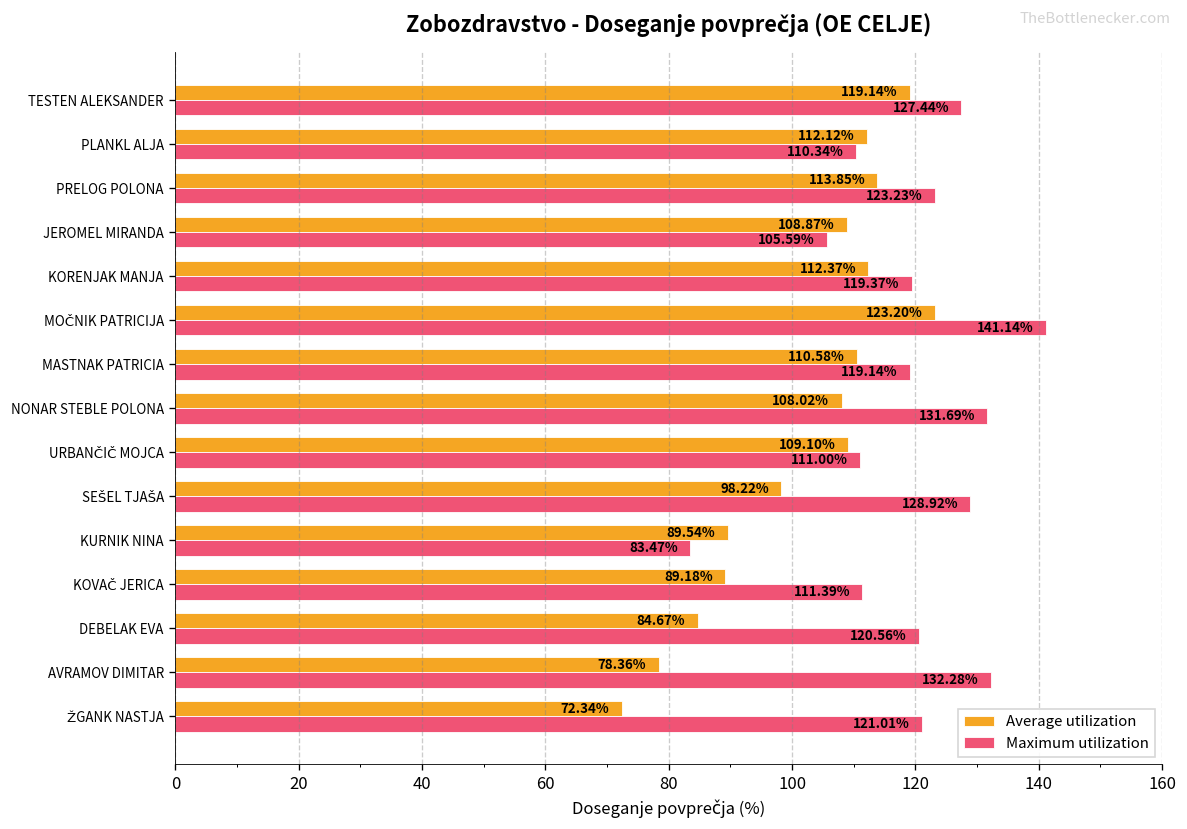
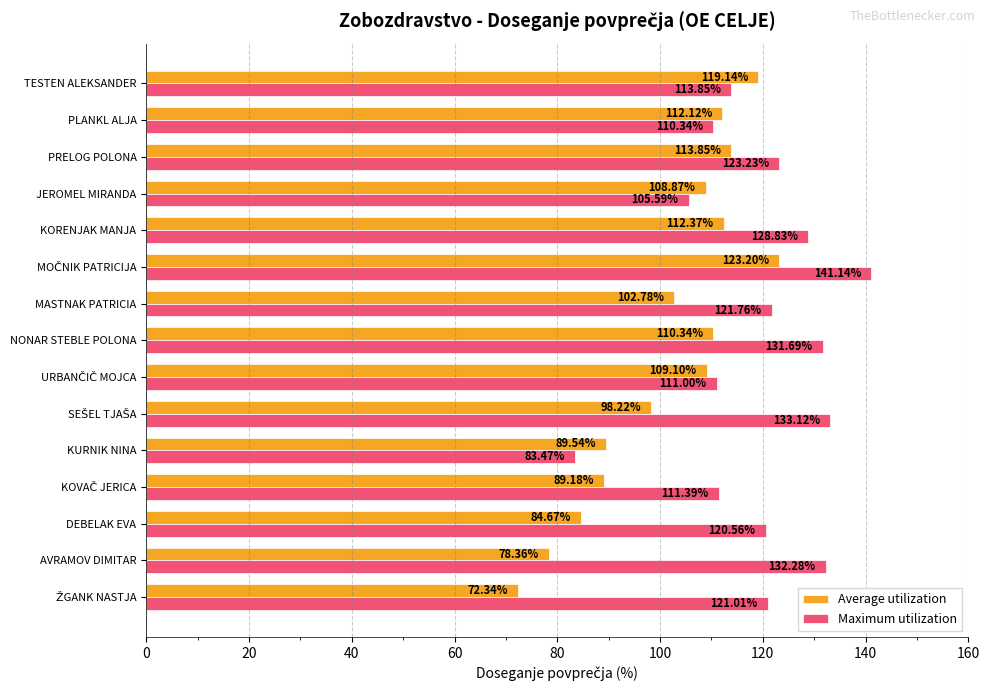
  {
    "Average utilization": {
      "TESTEN ALEKSANDER": "119.14%",
      "PLANKL ALJA": "112.12%",
      "PRELOG POLONA": "113.85%",
      "JEROMEL MIRANDA": "108.87%",
      "KORENJAK MANJA": "112.37%",
      "MOČNIK PATRICIJA": "123.20%",
-     "MASTNAK PATRICIA": "110.58%",
-     "NONAR STEBLE POLONA": "108.02%",
+     "MASTNAK PATRICIA": "102.78%",
+     "NONAR STEBLE POLONA": "110.34%",
      "URBANČIČ MOJCA": "109.10%",
      "SEŠEL TJAŠA": "98.22%",
      "KURNIK NINA": "89.54%",
      "KOVAČ JERICA": "89.18%",
      "DEBELAK EVA": "84.67%",
      "AVRAMOV DIMITAR": "78.36%",
      "ŽGANK NASTJA": "72.34%"
    },
    "Maximum utilization": {
-     "TESTEN ALEKSANDER": "127.44%",
+     "TESTEN ALEKSANDER": "113.85%",
      "PLANKL ALJA": "110.34%",
      "PRELOG POLONA": "123.23%",
      "JEROMEL MIRANDA": "105.59%",
-     "KORENJAK MANJA": "119.37%",
+     "KORENJAK MANJA": "128.83%",
      "MOČNIK PATRICIJA": "141.14%",
-     "MASTNAK PATRICIA": "119.14%",
+     "MASTNAK PATRICIA": "121.76%",
      "NONAR STEBLE POLONA": "131.69%",
      "URBANČIČ MOJCA": "111.00%",
-     "SEŠEL TJAŠA": "128.92%",
+     "SEŠEL TJAŠA": "133.12%",
      "KURNIK NINA": "83.47%",
      "KOVAČ JERICA": "111.39%",
      "DEBELAK EVA": "120.56%",
      "AVRAMOV DIMITAR": "132.28%",
      "ŽGANK NASTJA": "121.01%"
    }
  }
